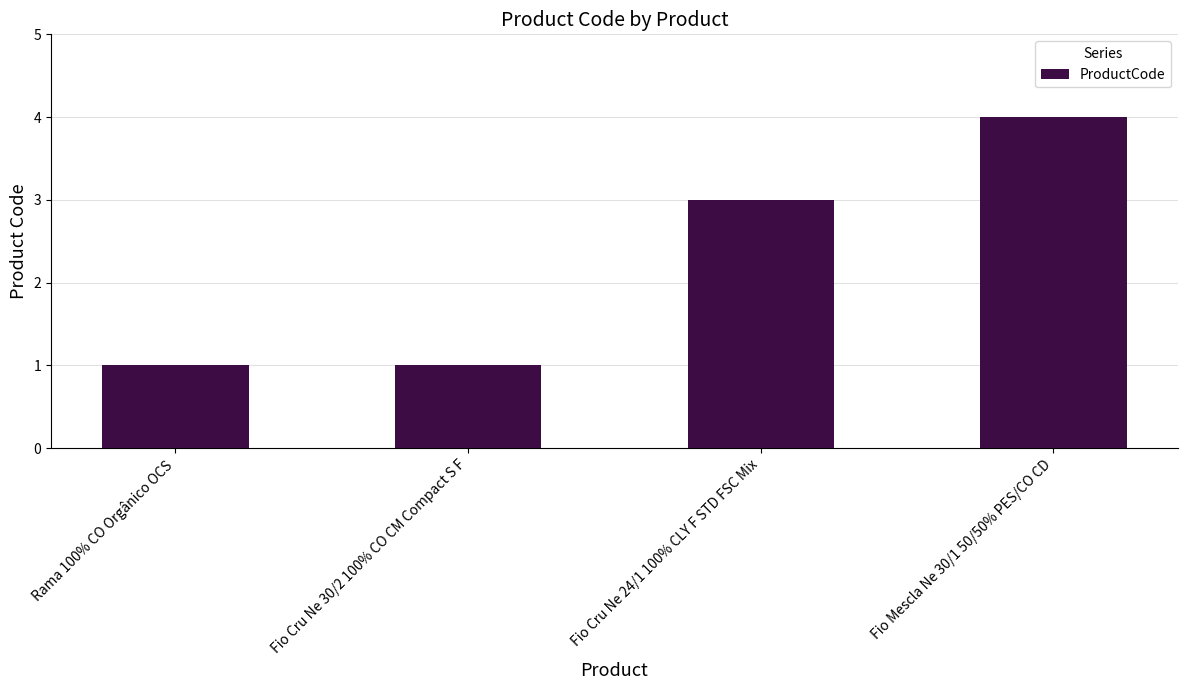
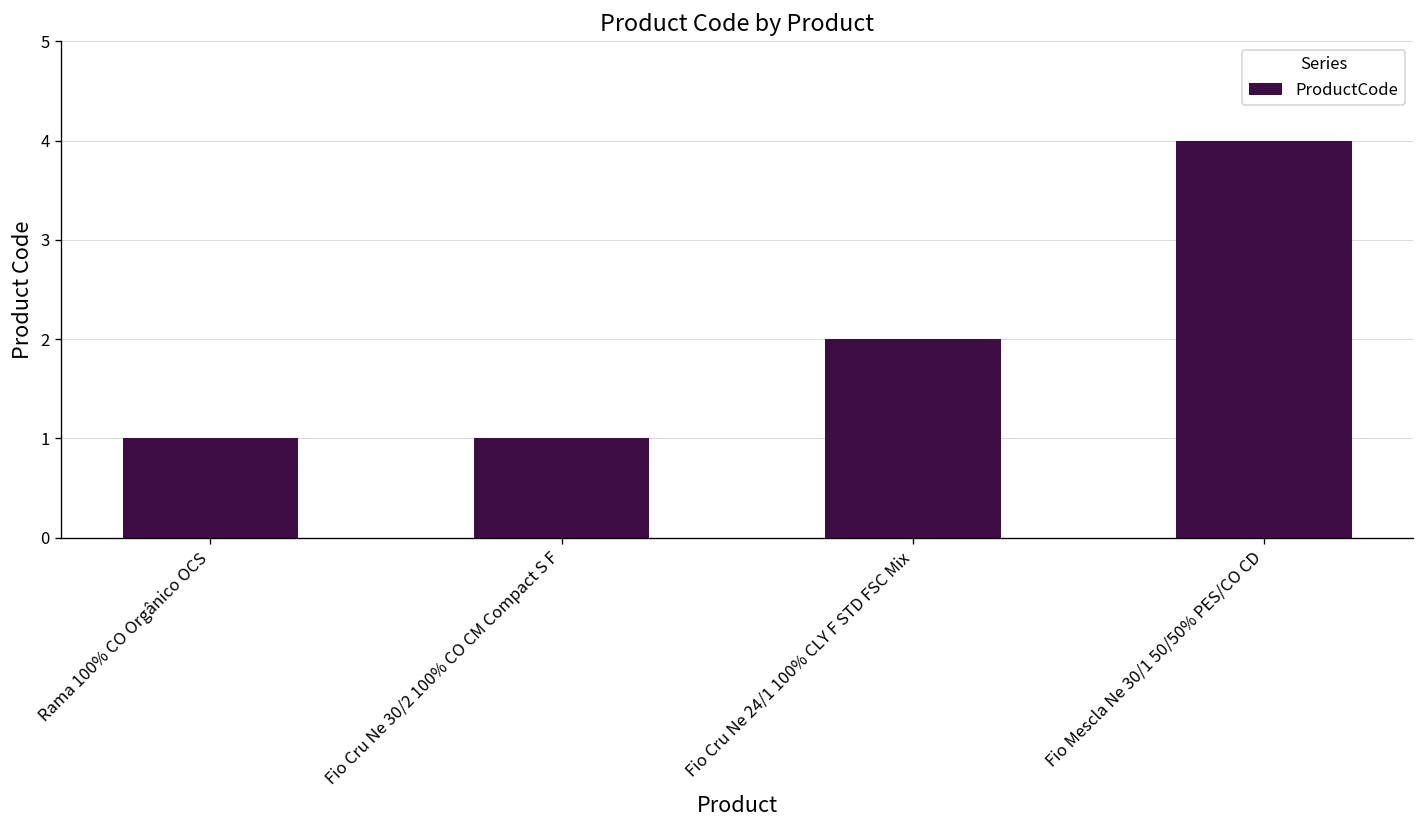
  {
    "Rama 100% CO Orgânico OCS": 1,
    "Fio Cru Ne 30/2 100% CO CM Compact S F": 1,
-   "Fio Cru Ne 24/1 100% CLY F STD FSC Mix": 3,
+   "Fio Cru Ne 24/1 100% CLY F STD FSC Mix": 2,
    "Fio Mescla Ne 30/1 50/50% PES/CO CD": 4
  }
